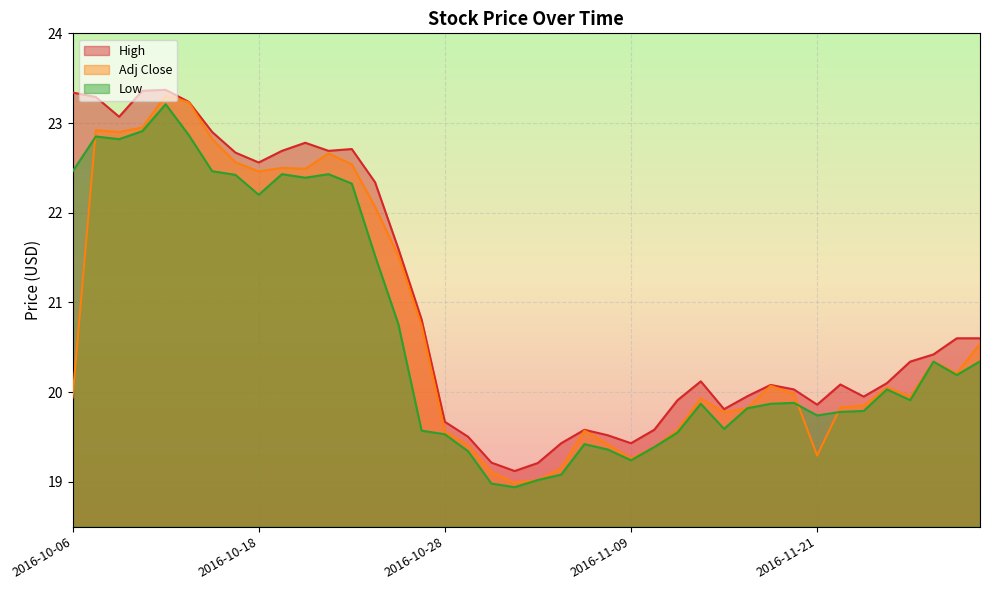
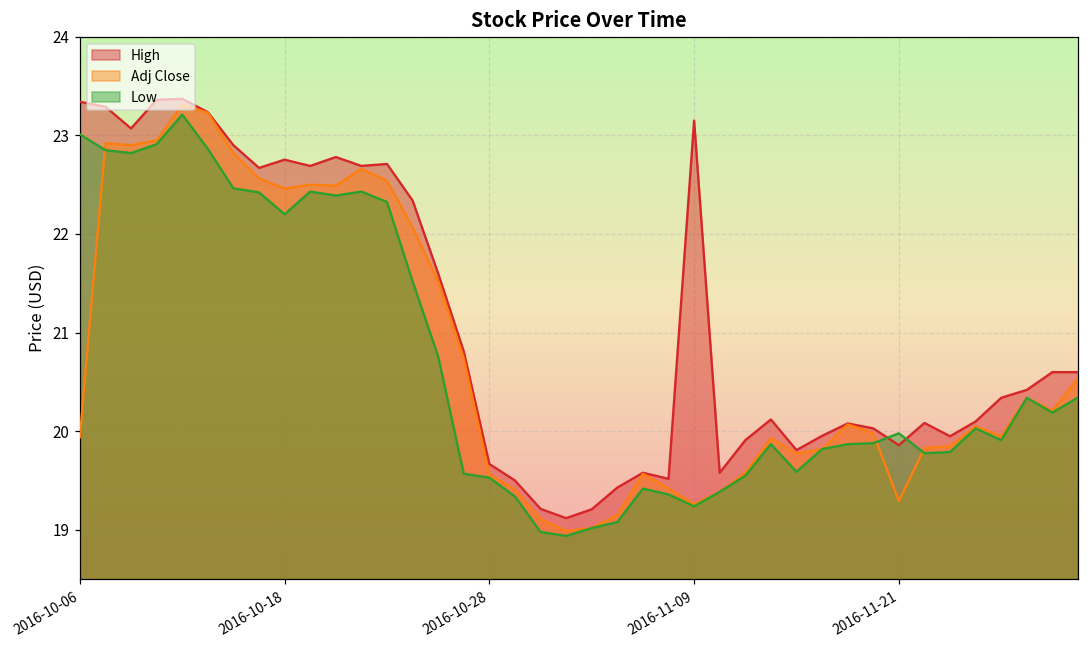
  {
    "High": {
      "2016-10-06": 23.3,
-     "2016-10-18": 22.6,
+     "2016-10-18": 22.8,
      "2016-10-28": 19.7,
-     "2016-11-09": 19.4,
+     "2016-11-09": 23.2,
      "2016-11-21": 19.9
    },
    "Adj Close": {
      "2016-10-06": 19.9,
      "2016-10-18": 22.5,
      "2016-10-28": 19.6,
      "2016-11-21": 19.3
    },
    "Low": {
-     "2016-10-06": 22.5,
+     "2016-10-06": 23.0,
      "2016-10-18": 22.2,
      "2016-10-28": 19.5,
-     "2016-11-21": 19.7
+     "2016-11-21": 20.0
    }
  }
